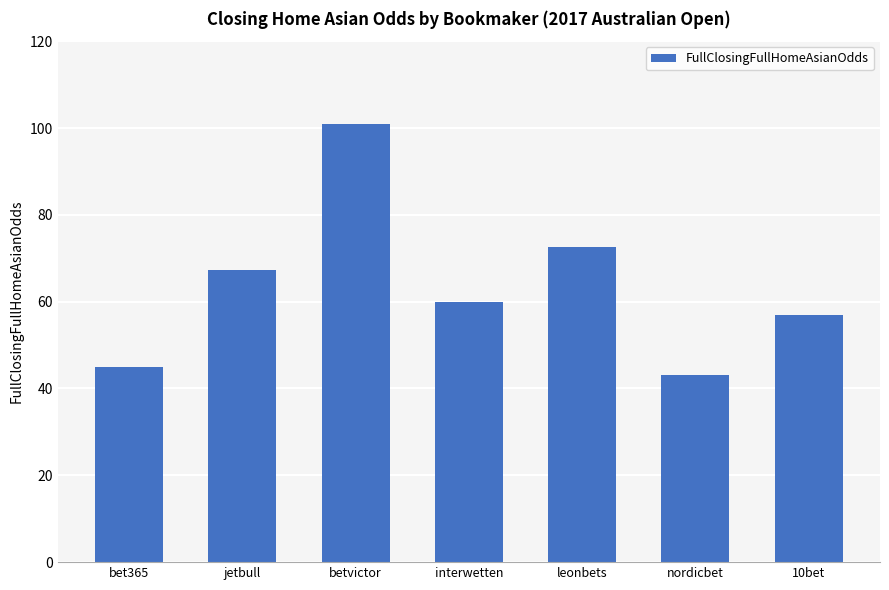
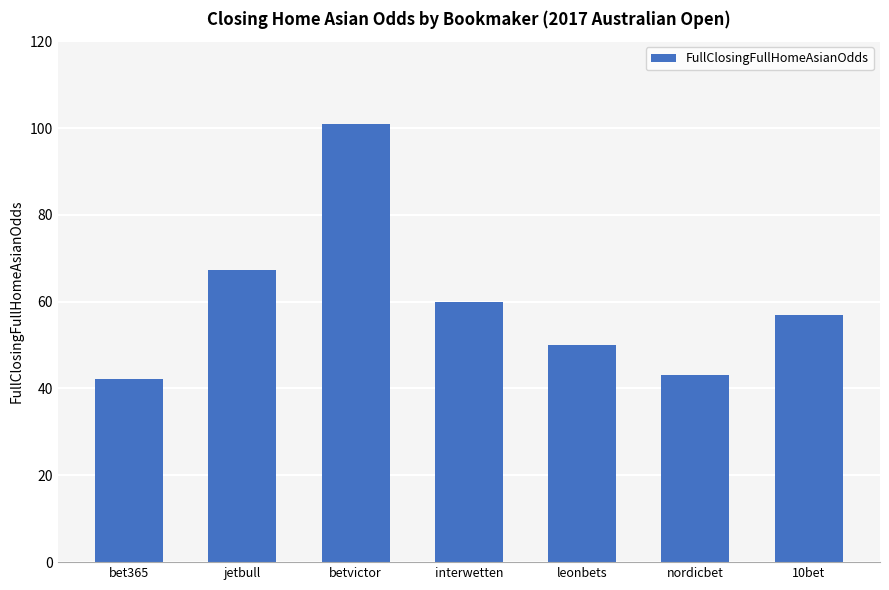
  {
-   "bet365": 45,
+   "bet365": 42,
    "jetbull": 67,
    "betvictor": 101,
    "interwetten": 60,
-   "leonbets": 73,
+   "leonbets": 50,
    "nordicbet": 43,
    "10bet": 57
  }
